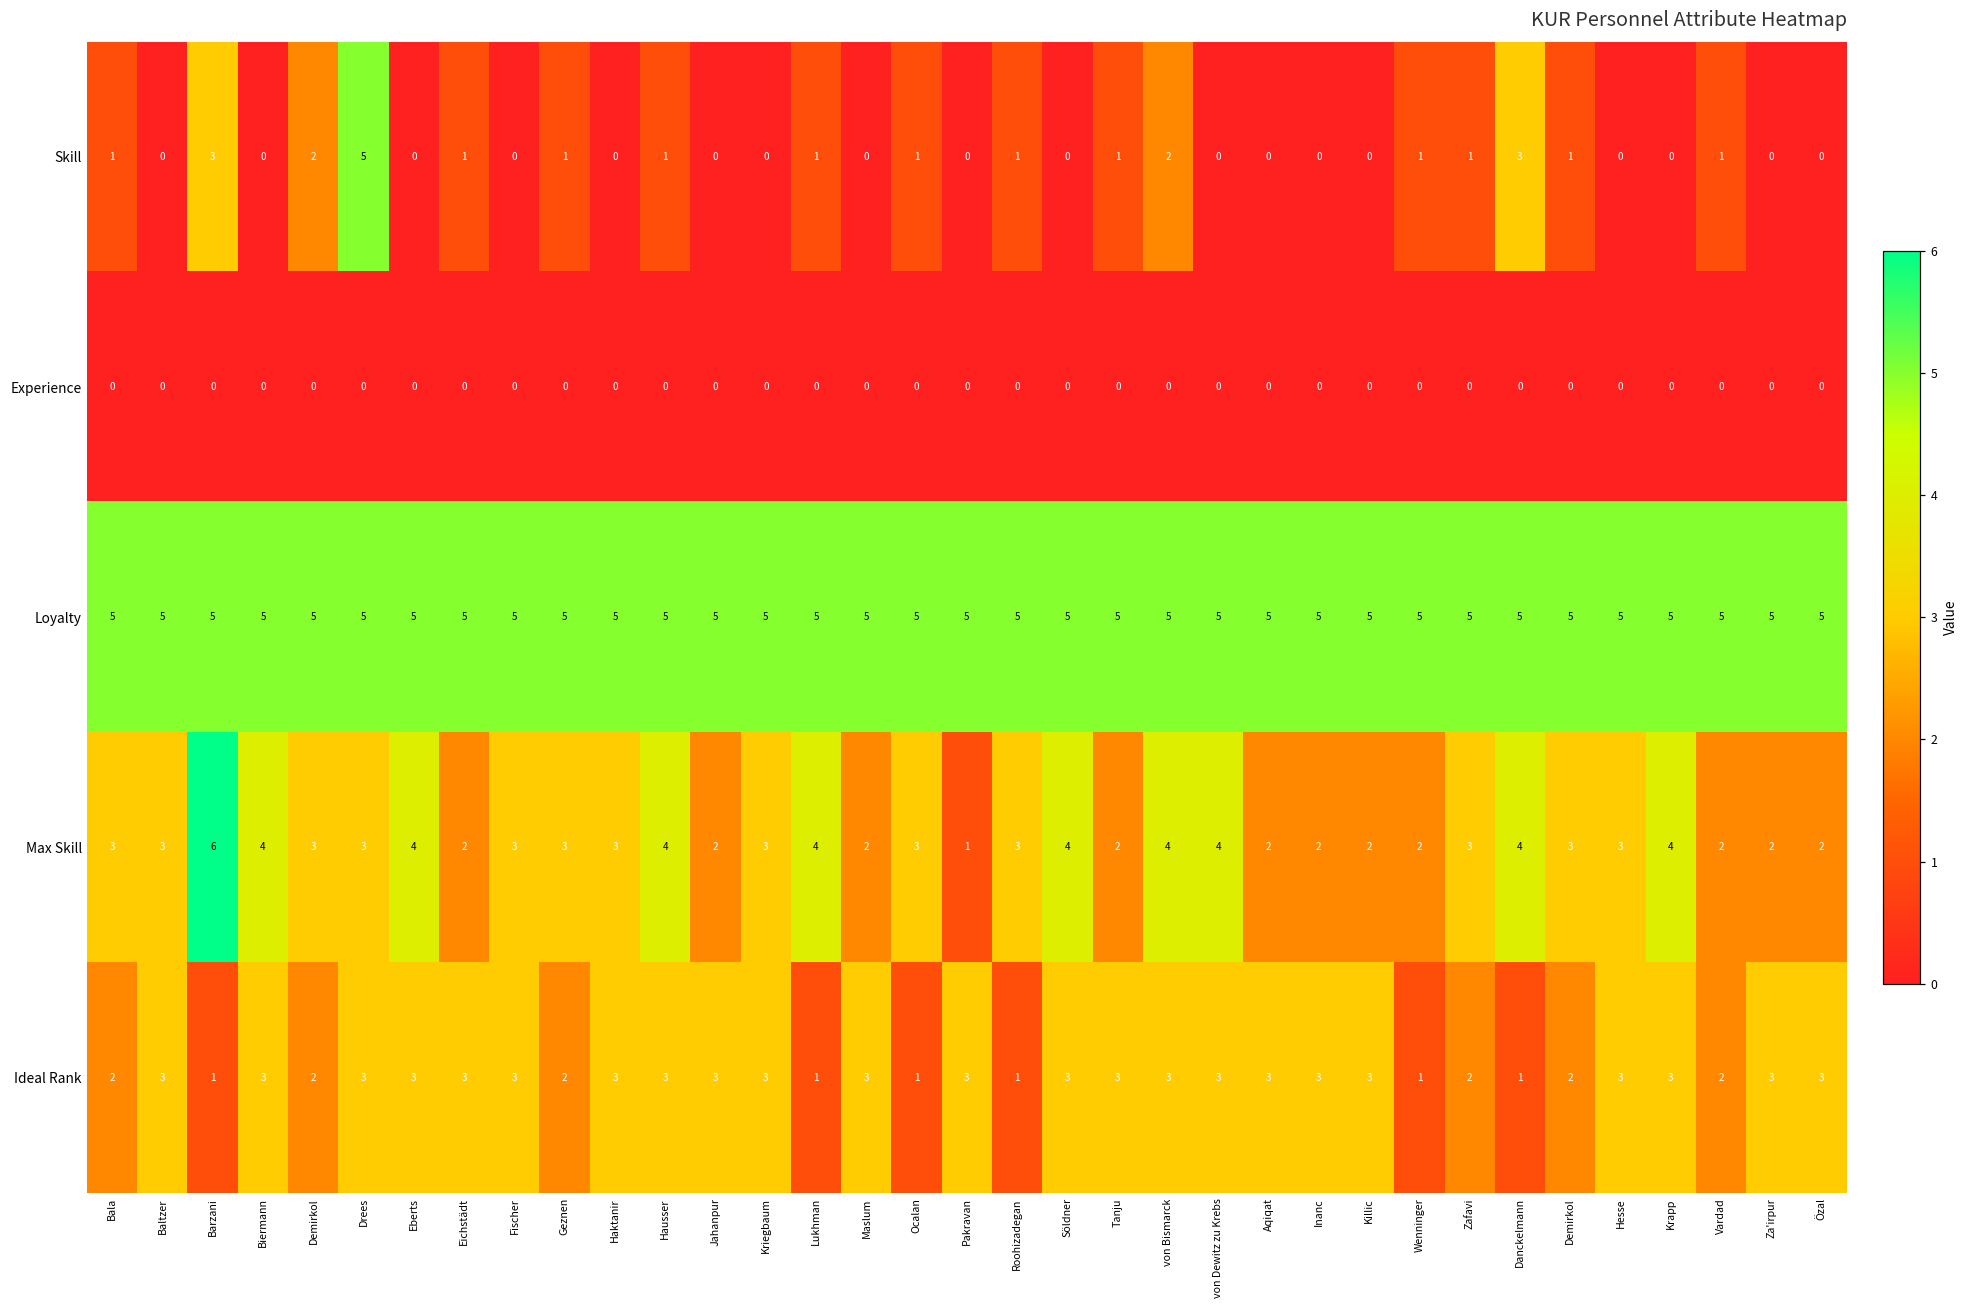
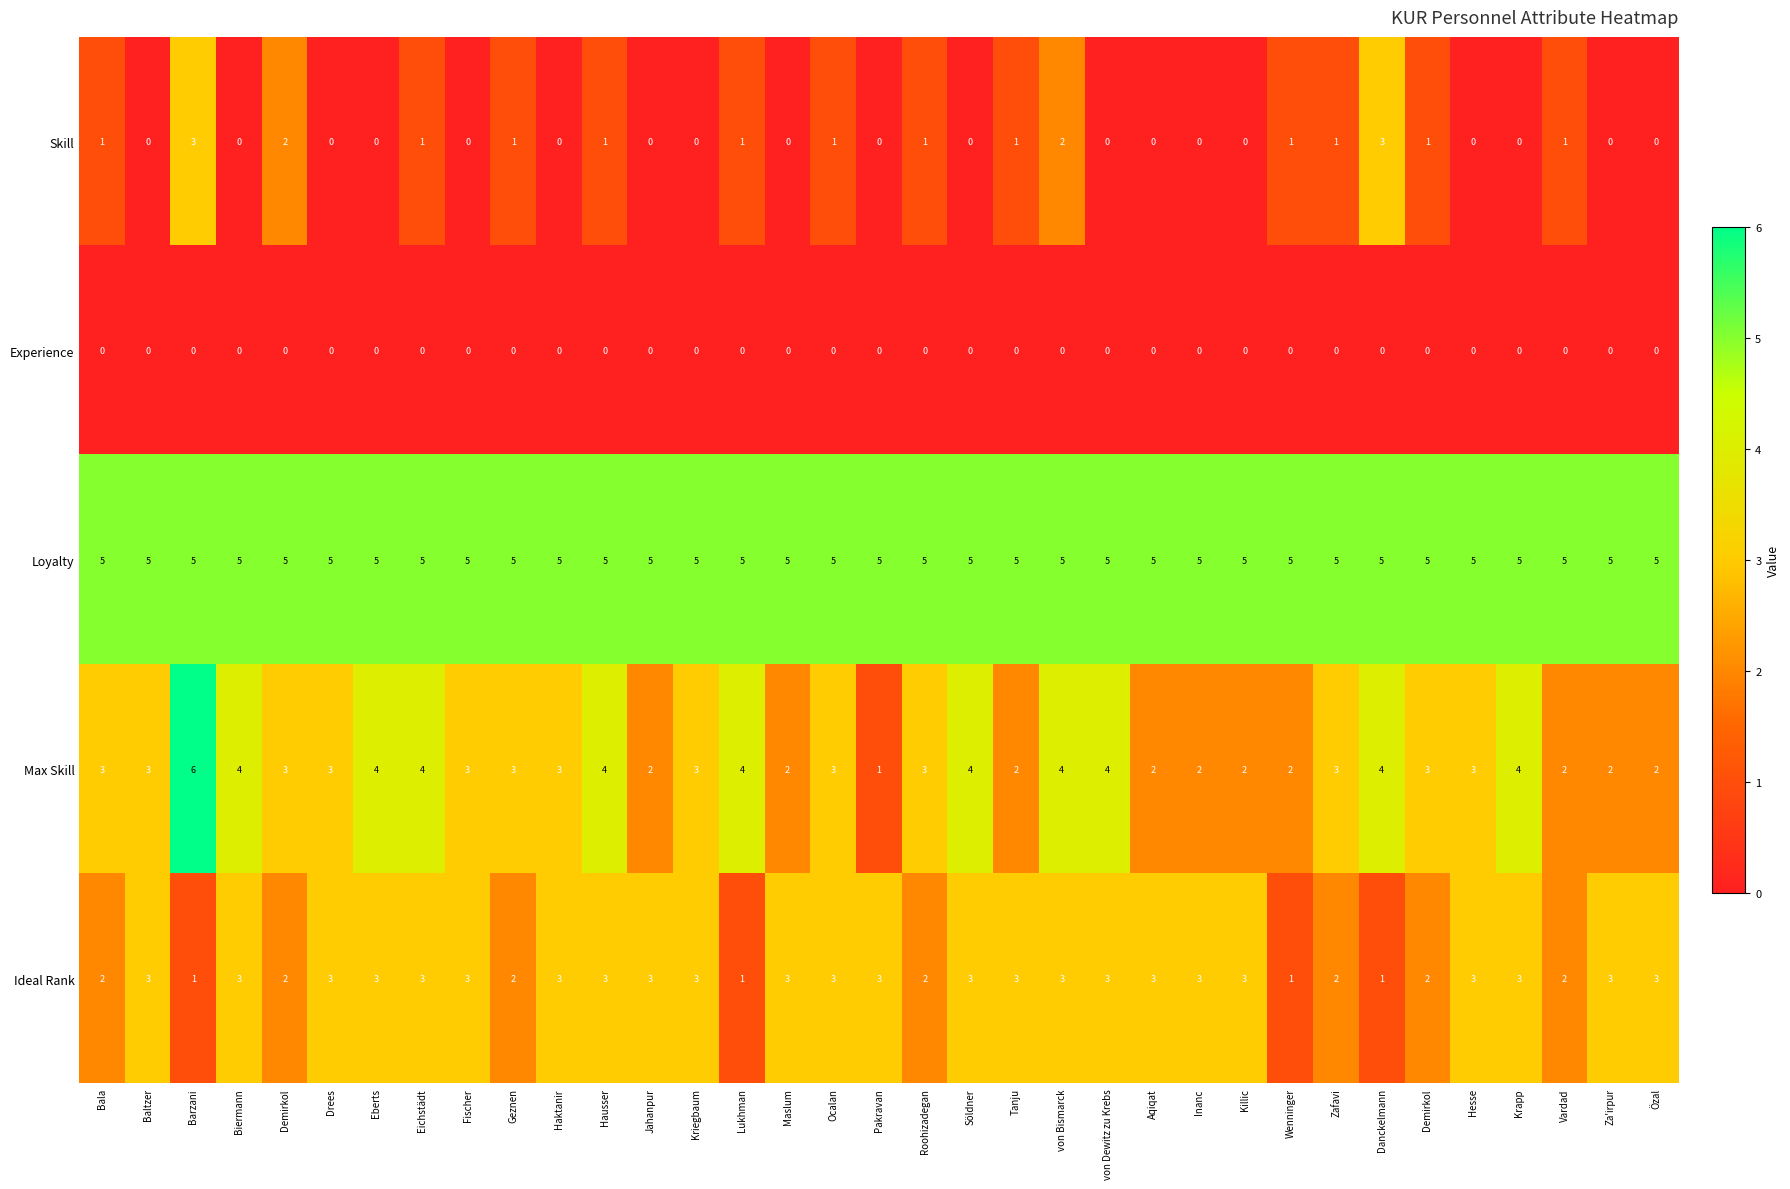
  {
    "Skill": {
      "Bala": 1,
      "Baltzer": 0,
      "Barzani": 3,
      "Biermann": 0,
-     "Drees": 5,
+     "Drees": 0,
      "Eberts": 0,
      "Eichstädt": 1,
      "Fischer": 0,
      "Geznen": 1,
      "Haktanir": 0,
      "Hausser": 1,
      "Jahanpur": 0,
      "Kriegbaum": 0,
      "Lukhman": 1,
      "Maslum": 0,
      "Ocalan": 1,
      "Pakravan": 0,
      "Roohizadegan": 1,
      "Söldner": 0,
      "Tanju": 1,
      "von Bismarck": 2,
      "von Dewitz zu Krebs": 0,
      "Aqiqat": 0,
      "Inanc": 0,
      "Killic": 0,
      "Wenninger": 1,
      "Zafavi": 1,
      "Danckelmann": 3,
      "Hesse": 0,
      "Krapp": 0,
      "Vardad": 1,
      "Za'irpur": 0,
      "Özal": 0
    },
    "Experience": {
      "Bala": 0,
      "Baltzer": 0,
      "Barzani": 0,
      "Biermann": 0,
      "Drees": 0,
      "Eberts": 0,
      "Eichstädt": 0,
      "Fischer": 0,
      "Geznen": 0,
      "Haktanir": 0,
      "Hausser": 0,
      "Jahanpur": 0,
      "Kriegbaum": 0,
      "Lukhman": 0,
      "Maslum": 0,
      "Ocalan": 0,
      "Pakravan": 0,
      "Roohizadegan": 0,
      "Söldner": 0,
      "Tanju": 0,
      "von Bismarck": 0,
      "von Dewitz zu Krebs": 0,
      "Aqiqat": 0,
      "Inanc": 0,
      "Killic": 0,
      "Wenninger": 0,
      "Zafavi": 0,
      "Danckelmann": 0,
      "Hesse": 0,
      "Krapp": 0,
      "Vardad": 0,
      "Za'irpur": 0,
      "Özal": 0
    },
    "Loyalty": {
      "Bala": 5,
      "Baltzer": 5,
      "Barzani": 5,
      "Biermann": 5,
      "Drees": 5,
      "Eberts": 5,
      "Eichstädt": 5,
      "Fischer": 5,
      "Geznen": 5,
      "Haktanir": 5,
      "Hausser": 5,
      "Jahanpur": 5,
      "Kriegbaum": 5,
      "Lukhman": 5,
      "Maslum": 5,
      "Ocalan": 5,
      "Pakravan": 5,
      "Roohizadegan": 5,
      "Söldner": 5,
      "Tanju": 5,
      "von Bismarck": 5,
      "von Dewitz zu Krebs": 5,
      "Aqiqat": 5,
      "Inanc": 5,
      "Killic": 5,
      "Wenninger": 5,
      "Zafavi": 5,
      "Danckelmann": 5,
      "Hesse": 5,
      "Krapp": 5,
      "Vardad": 5,
      "Za'irpur": 5,
      "Özal": 5
    },
    "Max Skill": {
      "Bala": 3,
      "Baltzer": 3,
      "Barzani": 6,
      "Biermann": 4,
      "Drees": 3,
      "Eberts": 4,
-     "Eichstädt": 2,
+     "Eichstädt": 4,
      "Fischer": 3,
      "Geznen": 3,
      "Haktanir": 3,
      "Hausser": 4,
      "Jahanpur": 2,
      "Kriegbaum": 3,
      "Lukhman": 4,
      "Maslum": 2,
      "Ocalan": 3,
      "Pakravan": 1,
      "Roohizadegan": 3,
      "Söldner": 4,
      "Tanju": 2,
      "von Bismarck": 4,
      "von Dewitz zu Krebs": 4,
      "Aqiqat": 2,
      "Inanc": 2,
      "Killic": 2,
      "Wenninger": 2,
      "Zafavi": 3,
      "Danckelmann": 4,
      "Hesse": 3,
      "Krapp": 4,
      "Vardad": 2,
      "Za'irpur": 2,
      "Özal": 2
    },
    "Ideal Rank": {
      "Bala": 2,
      "Baltzer": 3,
      "Barzani": 1,
      "Biermann": 3,
      "Drees": 3,
      "Eberts": 3,
      "Eichstädt": 3,
      "Fischer": 3,
      "Geznen": 2,
      "Haktanir": 3,
      "Hausser": 3,
      "Jahanpur": 3,
      "Kriegbaum": 3,
      "Lukhman": 1,
      "Maslum": 3,
-     "Ocalan": 1,
+     "Ocalan": 3,
      "Pakravan": 3,
-     "Roohizadegan": 1,
+     "Roohizadegan": 2,
      "Söldner": 3,
      "Tanju": 3,
      "von Bismarck": 3,
      "von Dewitz zu Krebs": 3,
      "Aqiqat": 3,
      "Inanc": 3,
      "Killic": 3,
      "Wenninger": 1,
      "Zafavi": 2,
      "Danckelmann": 1,
      "Hesse": 3,
      "Krapp": 3,
      "Vardad": 2,
      "Za'irpur": 3,
      "Özal": 3
    }
  }
